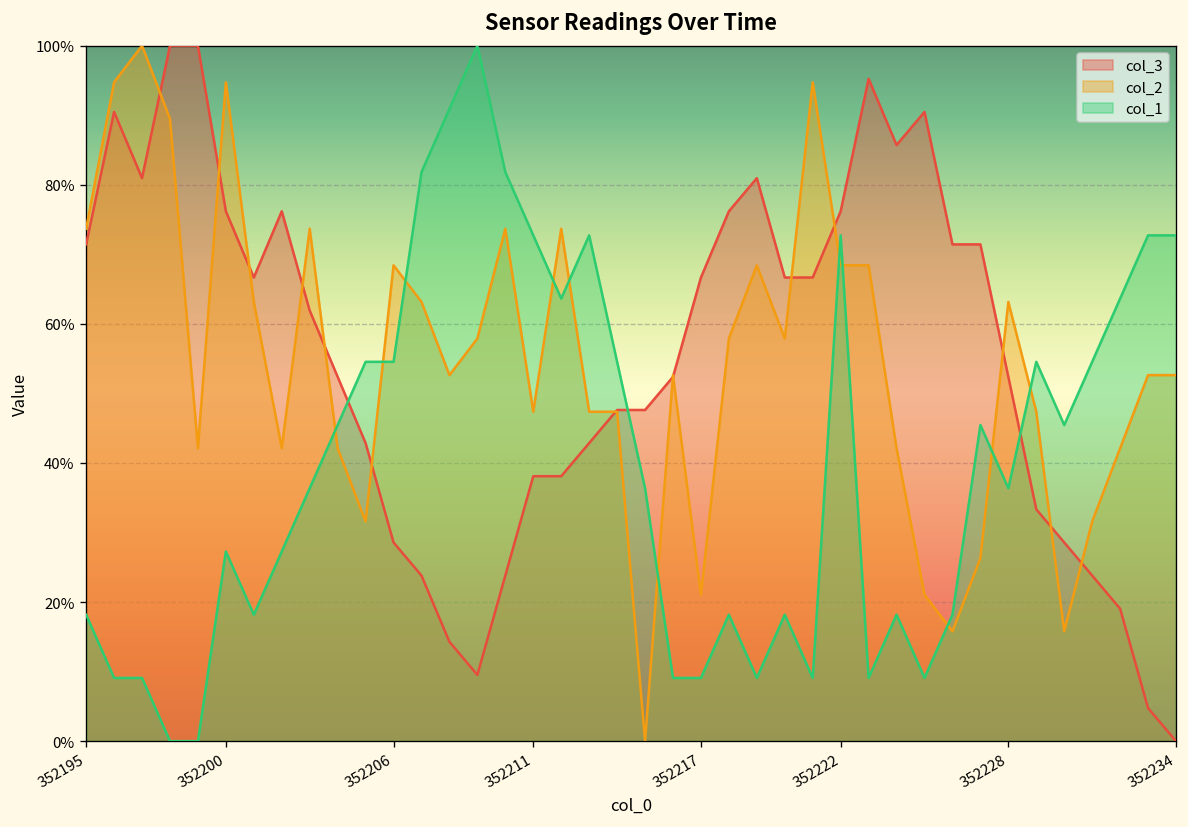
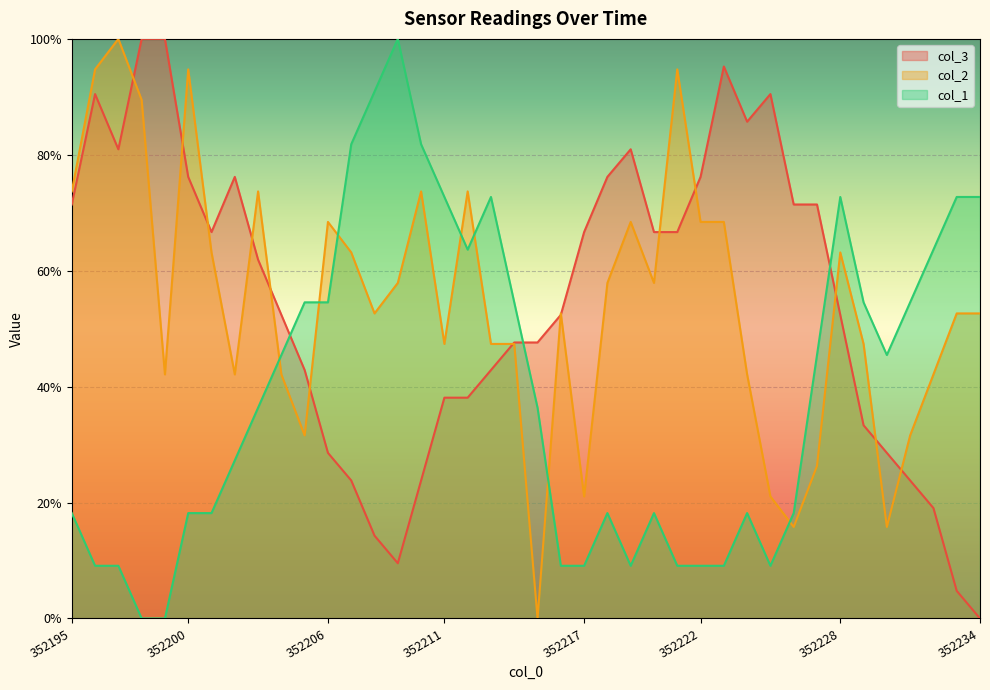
  {
    "col_1": {
      "352195": "18%",
-     "352200": "27%",
+     "352200": "18%",
      "352206": "55%",
      "352211": "73%",
      "352217": "9%",
-     "352222": "73%",
-     "352228": "36%",
+     "352222": "9%",
+     "352228": "73%",
      "352234": "73%"
    }
  }
